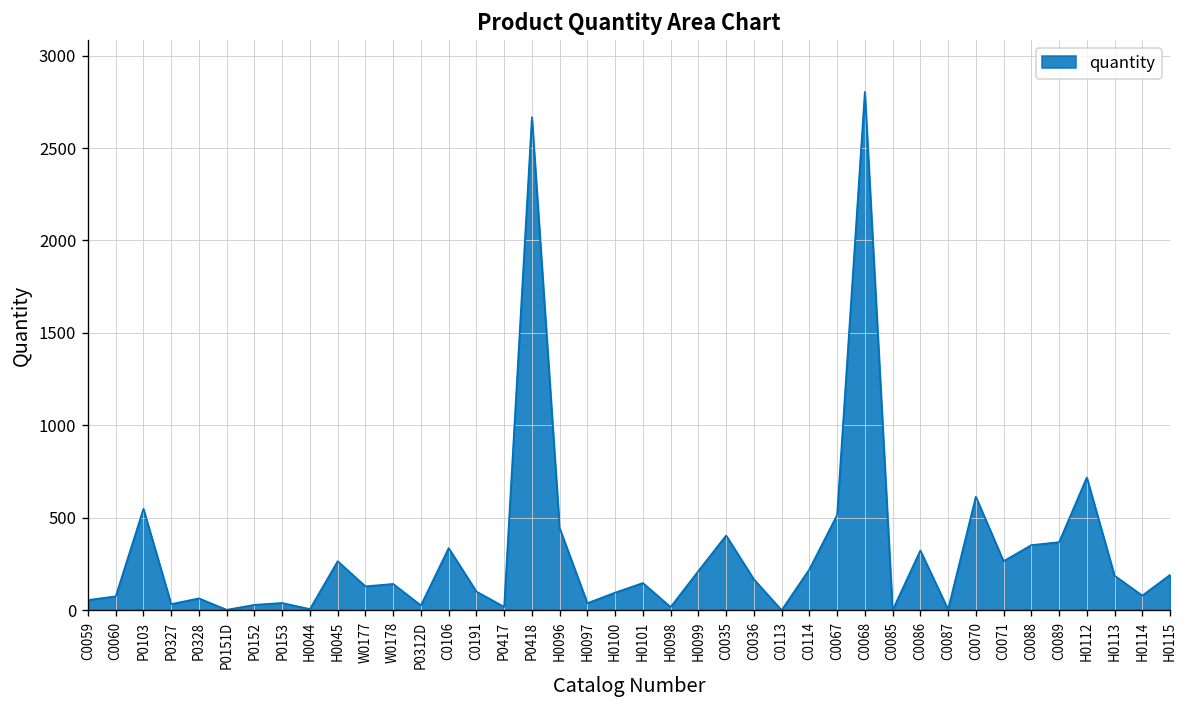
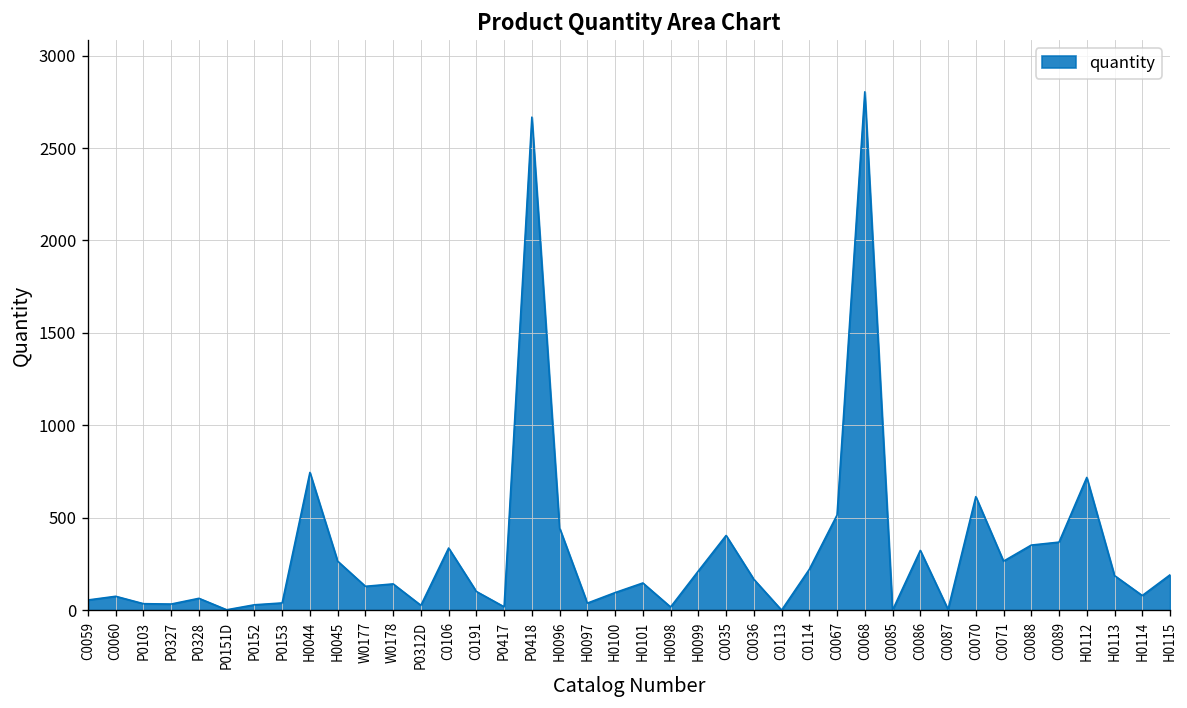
  {
    "C0059": 60,
    "C0060": 80,
-   "P0103": 550,
+   "P0103": 40,
    "P0327": 30,
    "P0328": 60,
    "P0151D": 0,
    "P0152": 30,
    "P0153": 40,
-   "H0044": 10,
+   "H0044": 750,
    "H0045": 270,
    "W0177": 130,
    "W0178": 140,
    "P0312D": 30,
    "C0106": 340,
    "C0191": 100,
    "P0417": 20,
    "P0418": 2670,
    "H0096": 440,
    "H0097": 40,
    "H0100": 100,
    "H0101": 150,
    "H0098": 20,
    "H0099": 210,
    "C0035": 400,
    "C0036": 170,
    "C0113": 0,
    "C0114": 220,
    "C0067": 520,
    "C0068": 2800,
    "C0085": 0,
    "C0086": 320,
    "C0087": 0,
    "C0070": 610,
    "C0071": 270,
    "C0088": 350,
    "C0089": 370,
    "H0112": 720,
    "H0113": 190,
    "H0114": 80,
    "H0115": 190
  }
